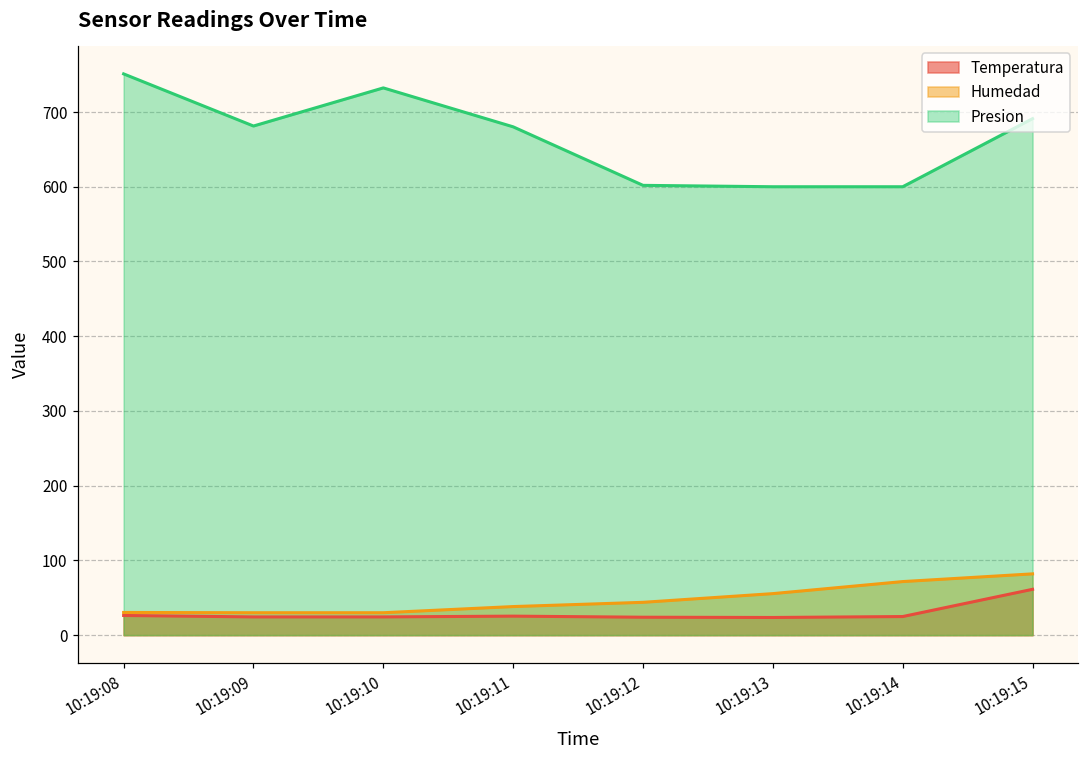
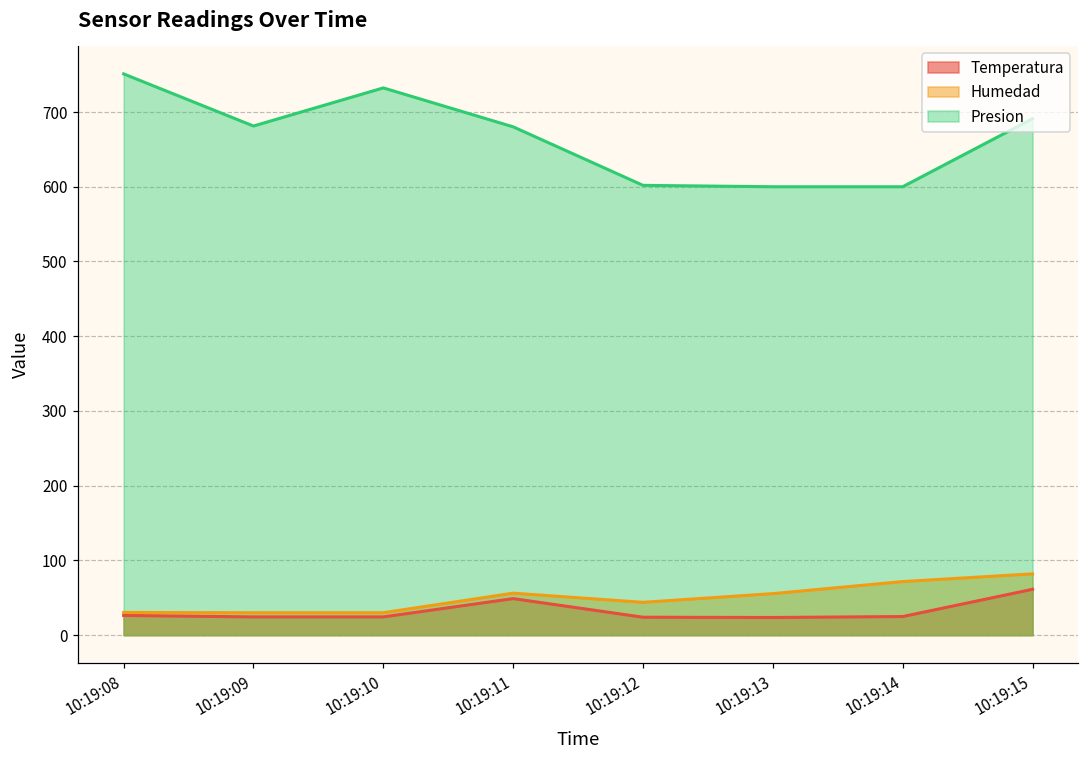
  {
    "Temperatura": {
      "10:19:08": 30,
      "10:19:09": 20,
      "10:19:10": 20,
-     "10:19:11": 30,
+     "10:19:11": 50,
      "10:19:12": 20,
      "10:19:13": 20,
      "10:19:14": 20,
      "10:19:15": 60
    },
    "Humedad": {
      "10:19:08": 30,
      "10:19:09": 30,
      "10:19:10": 30,
-     "10:19:11": 40,
+     "10:19:11": 60,
      "10:19:12": 40,
      "10:19:13": 60,
      "10:19:14": 70,
      "10:19:15": 80
    },
    "Presion": {
      "10:19:08": 750,
      "10:19:09": 680,
      "10:19:10": 730,
      "10:19:11": 680,
      "10:19:12": 600,
      "10:19:13": 600,
      "10:19:14": 600
    }
  }
